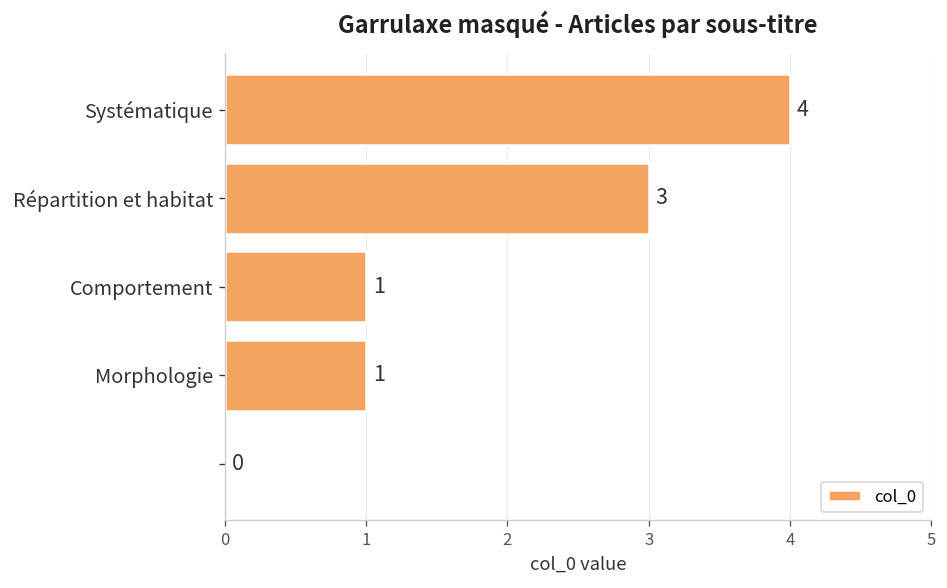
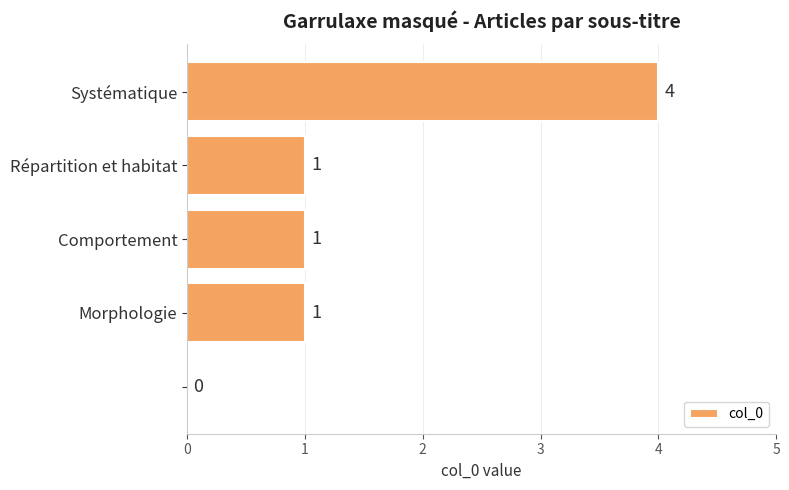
  {
    "Systématique": 4,
-   "Répartition et habitat": 3,
+   "Répartition et habitat": 1,
    "Comportement": 1,
    "Morphologie": 1
  }
